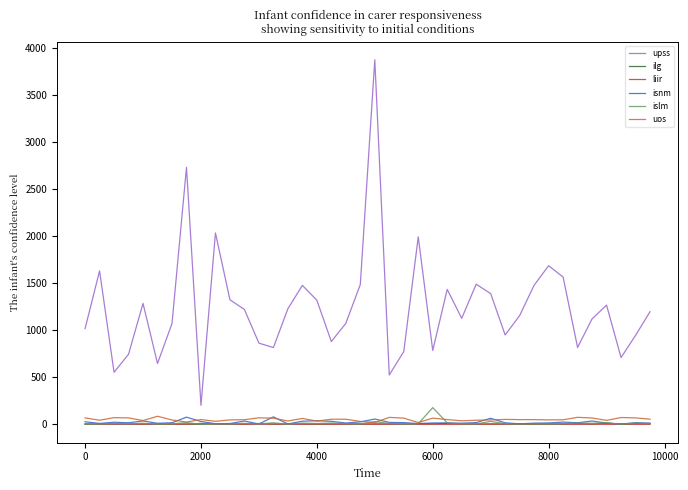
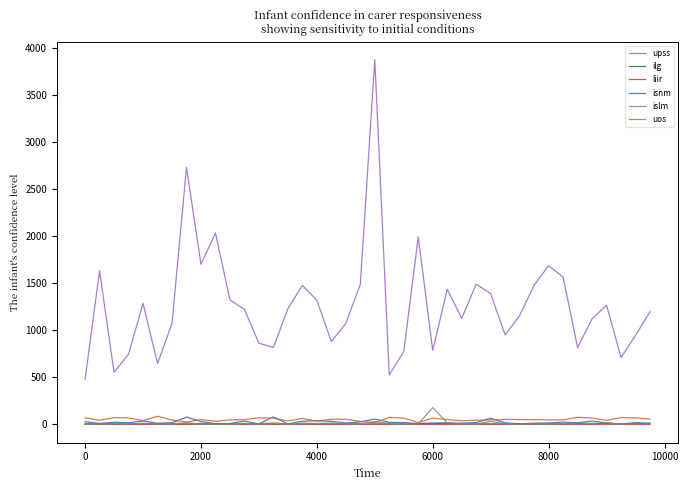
  {
    "upss": {
-     "0": 1000,
-     "2000": 200,
+     "0": 500,
+     "2000": 1700,
      "4000": 1300,
      "6000": 800,
      "8000": 1700
    },
    "islm": {
      "6000": 200
    }
  }
